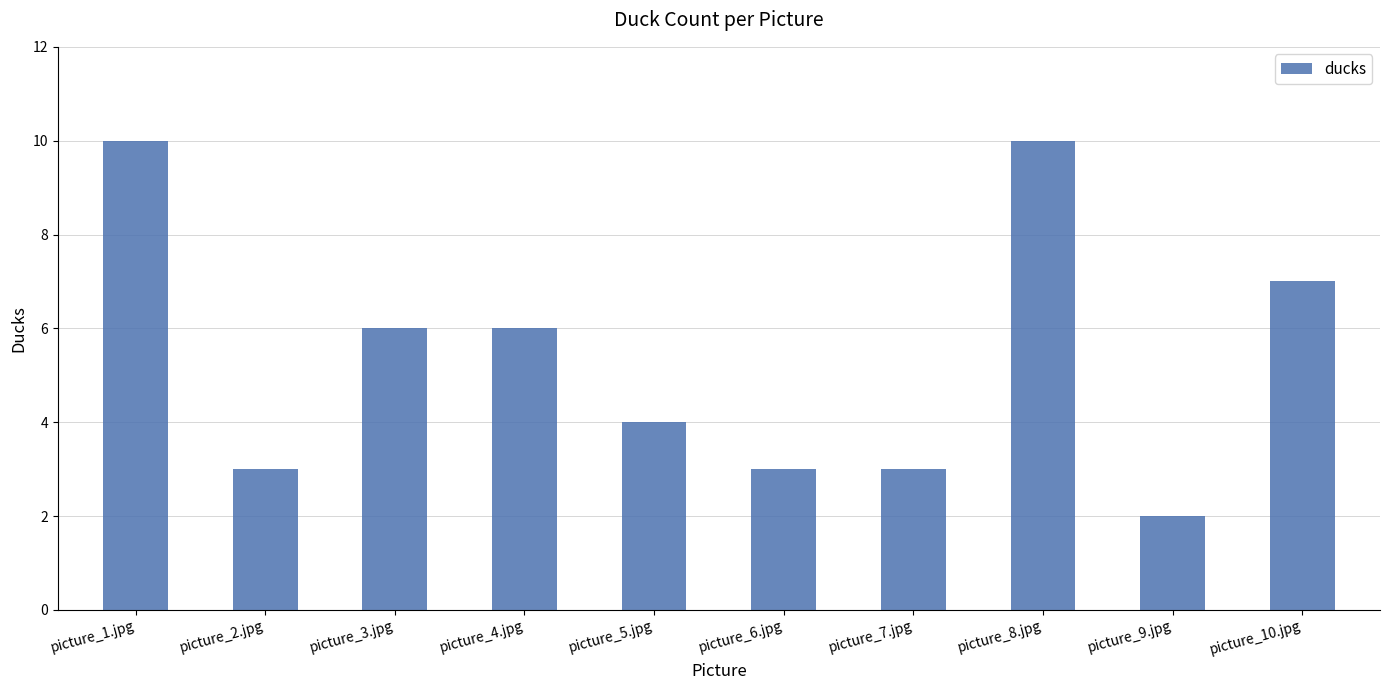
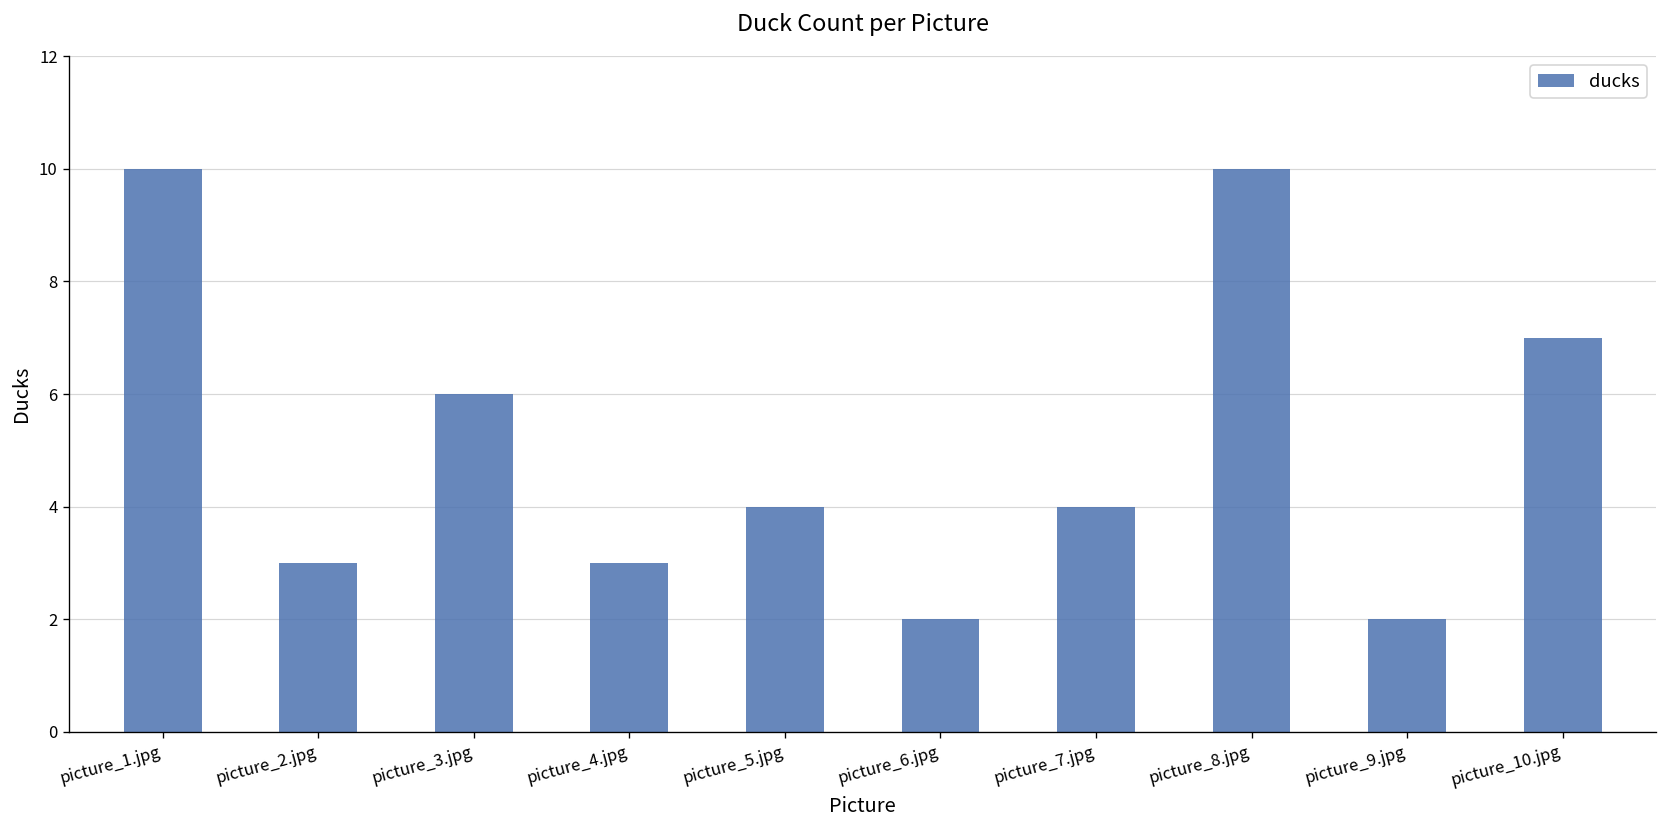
  {
    "picture_1.jpg": 10,
    "picture_2.jpg": 3,
    "picture_3.jpg": 6,
-   "picture_4.jpg": 6,
+   "picture_4.jpg": 3,
    "picture_5.jpg": 4,
-   "picture_6.jpg": 3,
-   "picture_7.jpg": 3,
+   "picture_6.jpg": 2,
+   "picture_7.jpg": 4,
    "picture_8.jpg": 10,
    "picture_9.jpg": 2,
    "picture_10.jpg": 7
  }
